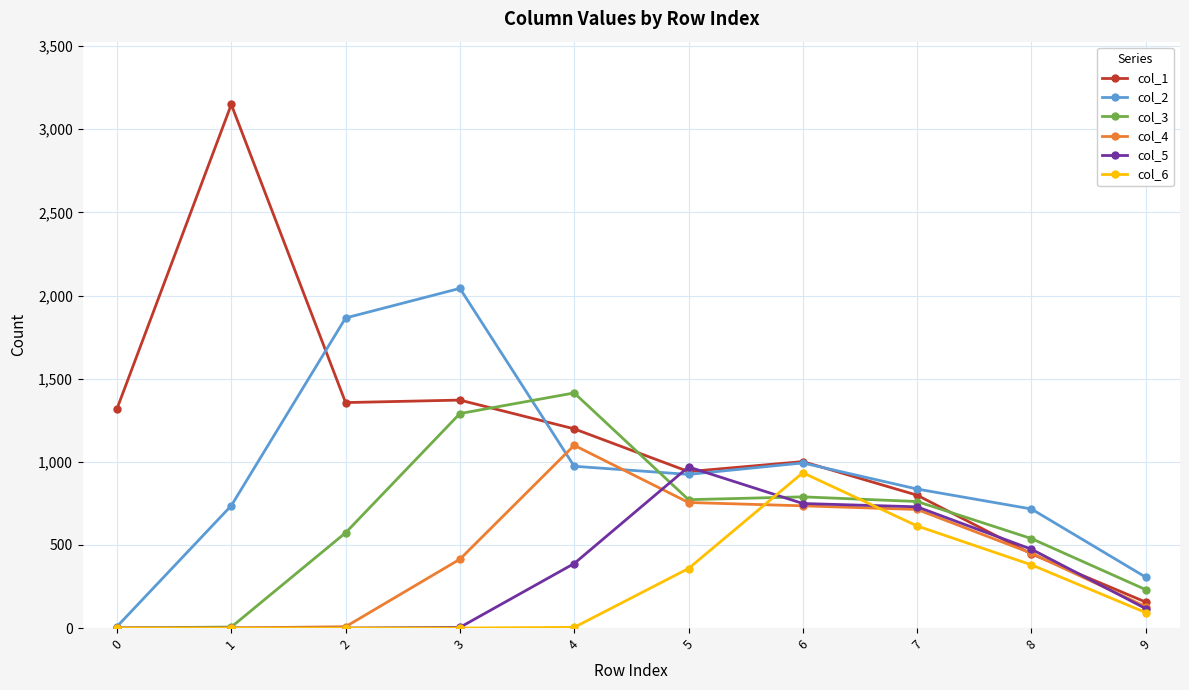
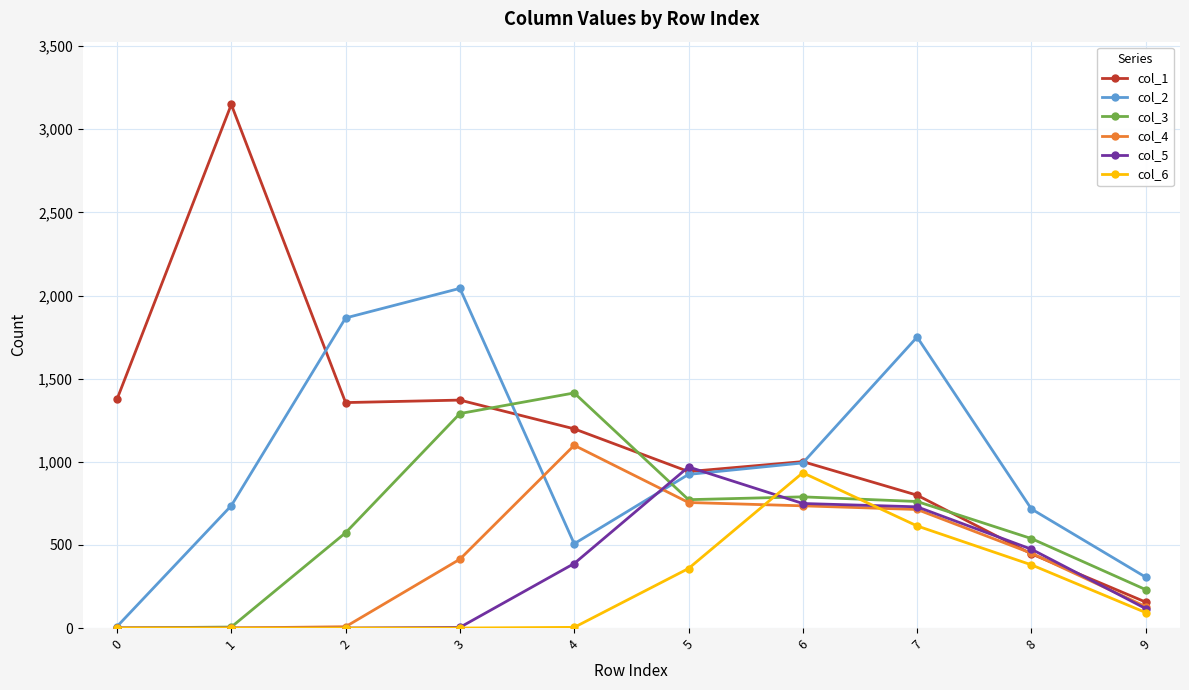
  {
    "col_1": {
-     "0": "1,320",
+     "0": "1,380",
      "1": "3,150",
      "2": "1,360",
      "3": "1,370",
      "4": "1,200",
      "5": "940",
      "7": "800",
      "9": "160"
    },
    "col_2": {
      "1": "740",
      "2": "1,870",
      "3": "2,040",
-     "4": "970",
+     "4": "510",
      "5": "920",
-     "7": "840",
+     "7": "1,750",
      "8": "720",
      "9": "310"
    },
    "col_3": {
      "2": "570",
      "3": "1,290",
      "4": "1,410",
      "5": "770",
      "6": "790",
      "7": "760",
      "8": "540",
      "9": "230"
    },
    "col_4": {
      "3": "410",
      "4": "1,100",
      "5": "760",
      "7": "710"
    },
    "col_5": {
      "4": "390",
      "5": "970",
      "7": "730",
      "8": "470"
    },
    "col_6": {
      "4": "0",
      "5": "360",
      "6": "930",
      "7": "610",
      "8": "380",
      "9": "90"
    }
  }
